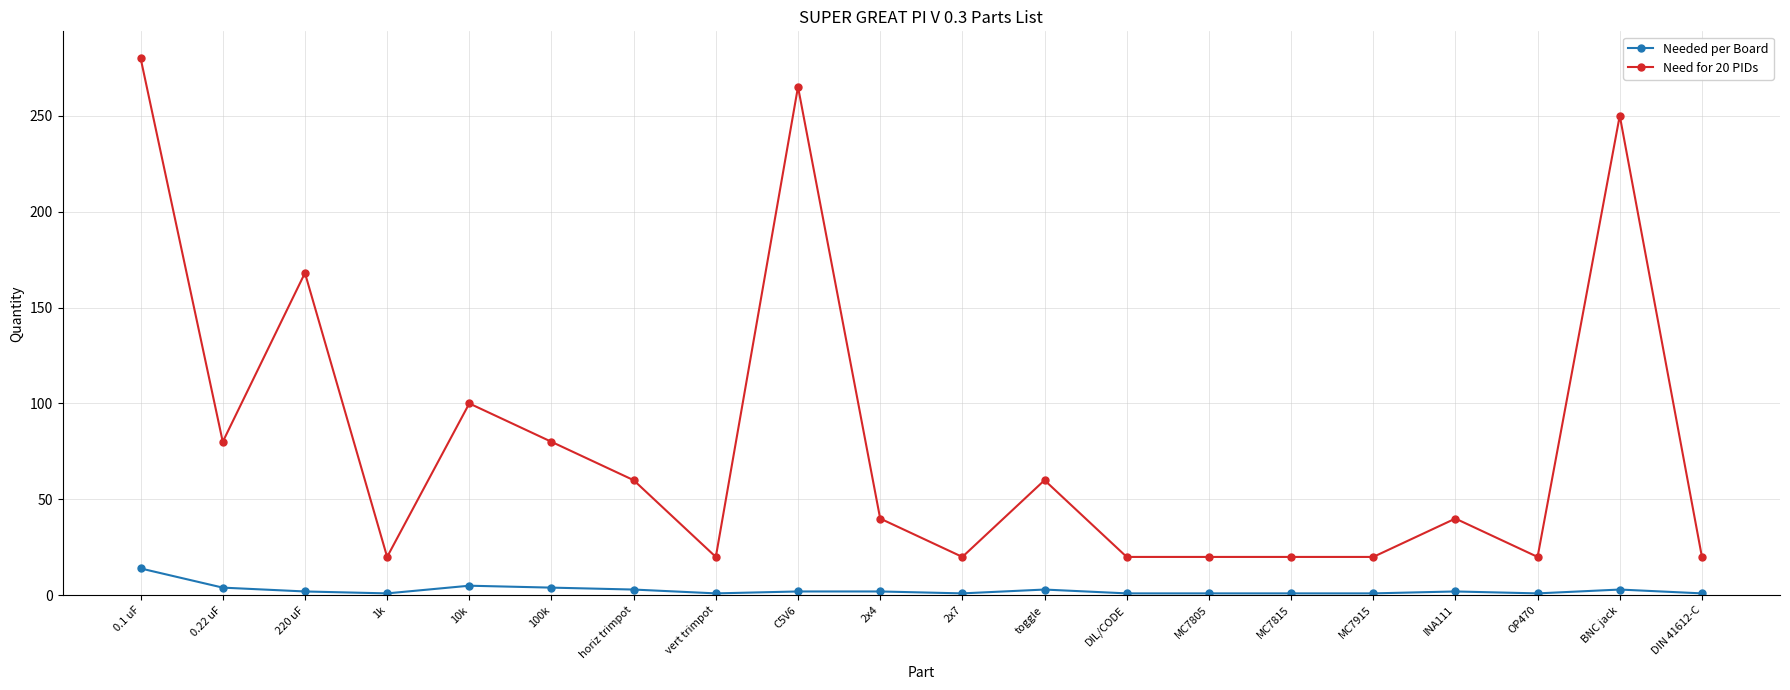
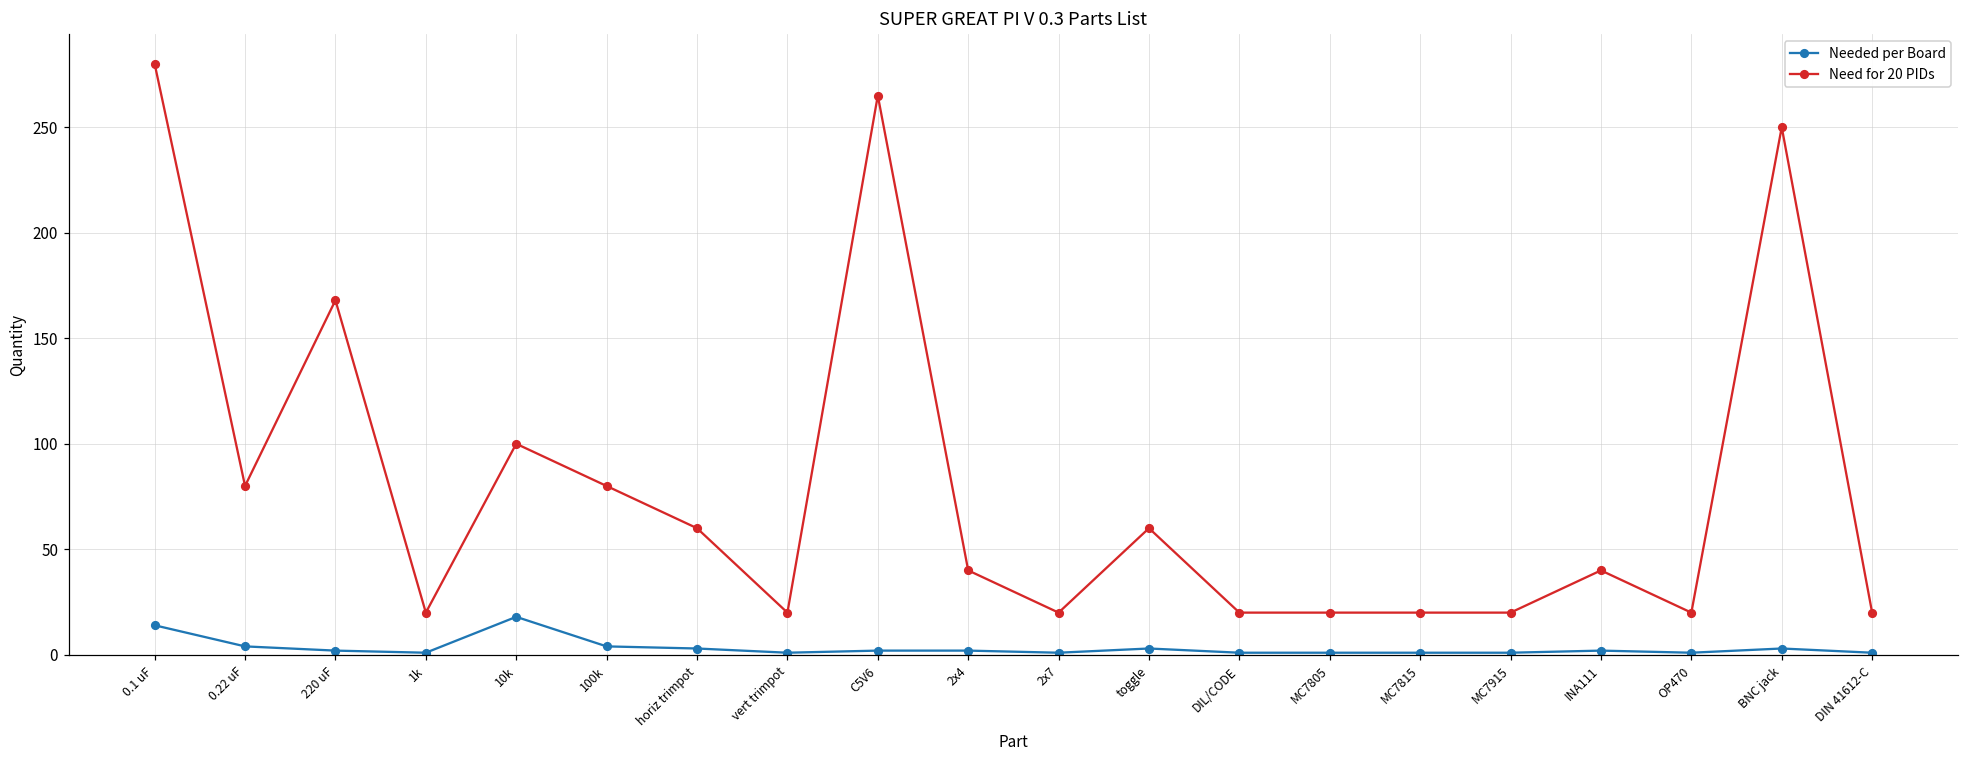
  {
    "Needed per Board": {
      "0.1 uF": 14,
      "0.22 uF": 4,
      "220 uF": 2,
      "1k": 1,
-     "10k": 5,
+     "10k": 18,
      "100k": 4,
      "horiz trimpot": 3,
      "vert trimpot": 1,
      "C5V6": 2,
      "2x4": 2,
      "2x7": 1,
      "toggle": 3,
      "DIL/CODE": 1,
      "MC7805": 1,
      "MC7815": 1,
      "MC7915": 1,
      "INA111": 2,
      "OP470": 1,
      "BNC jack": 3,
      "DIN 41612-C": 1
    },
    "Need for 20 PIDs": {
      "0.1 uF": 280,
      "0.22 uF": 80,
      "220 uF": 168,
      "1k": 20,
      "10k": 100,
      "100k": 80,
      "horiz trimpot": 60,
      "vert trimpot": 20,
      "C5V6": 265,
      "2x4": 40,
      "2x7": 20,
      "toggle": 60,
      "DIL/CODE": 20,
      "MC7805": 20,
      "MC7815": 20,
      "MC7915": 20,
      "INA111": 40,
      "OP470": 20,
      "BNC jack": 250,
      "DIN 41612-C": 20
    }
  }
